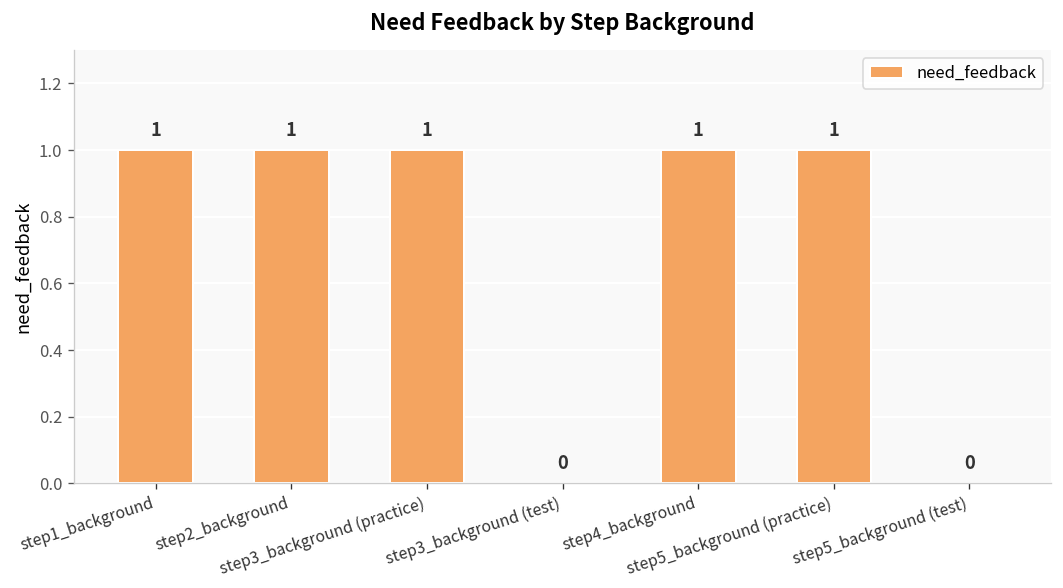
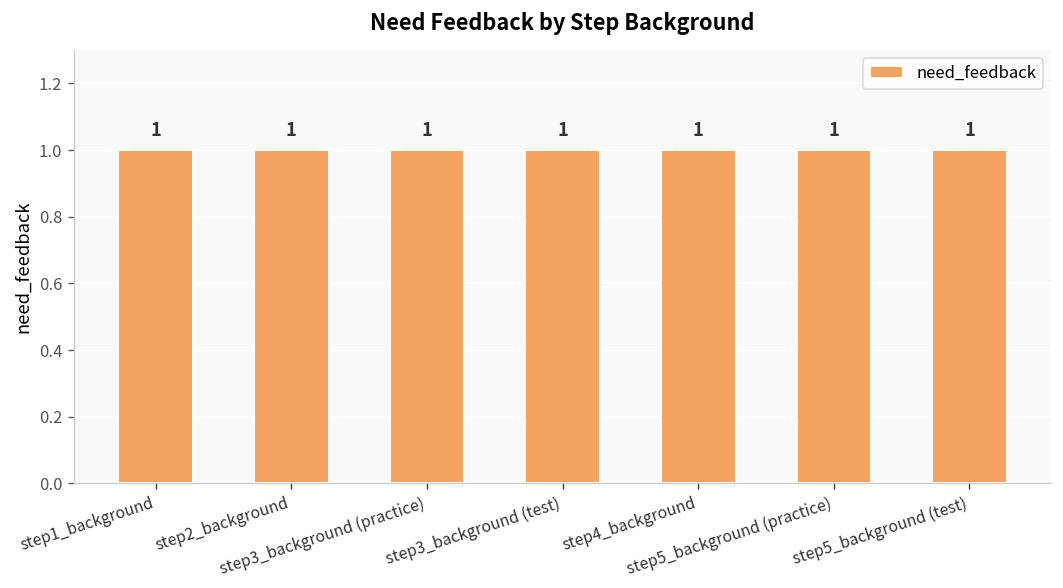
  {
    "step1_background": 1,
    "step2_background": 1,
    "step3_background (practice)": 1,
-   "step3_background (test)": 0,
+   "step3_background (test)": 1,
    "step4_background": 1,
    "step5_background (practice)": 1,
-   "step5_background (test)": 0
+   "step5_background (test)": 1
  }
